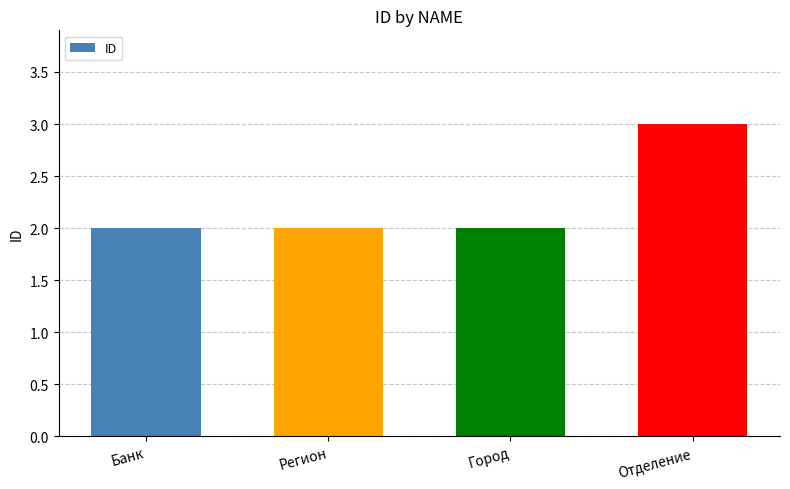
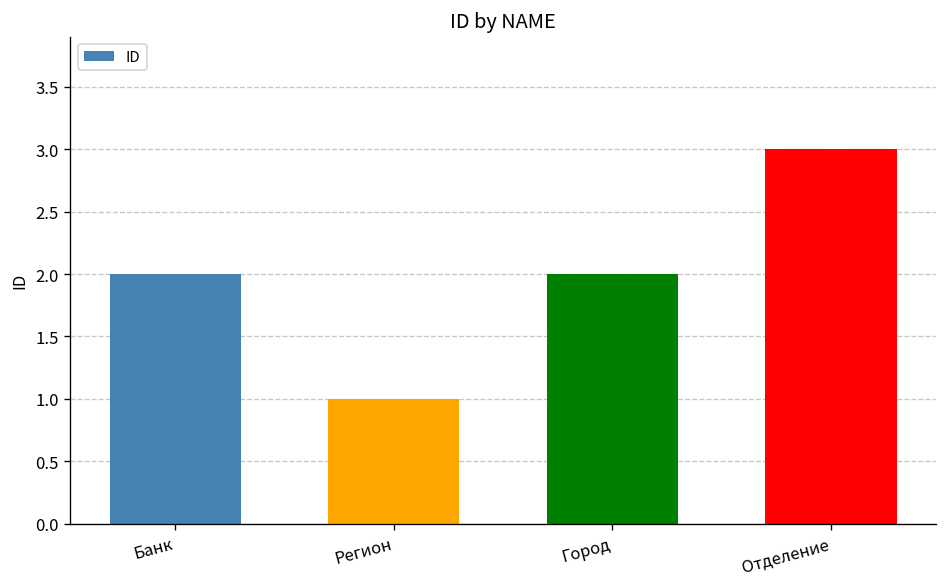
  {
    "Банк": 2,
-   "Регион": 2,
+   "Регион": 1,
    "Город": 2,
    "Отделение": 3
  }
